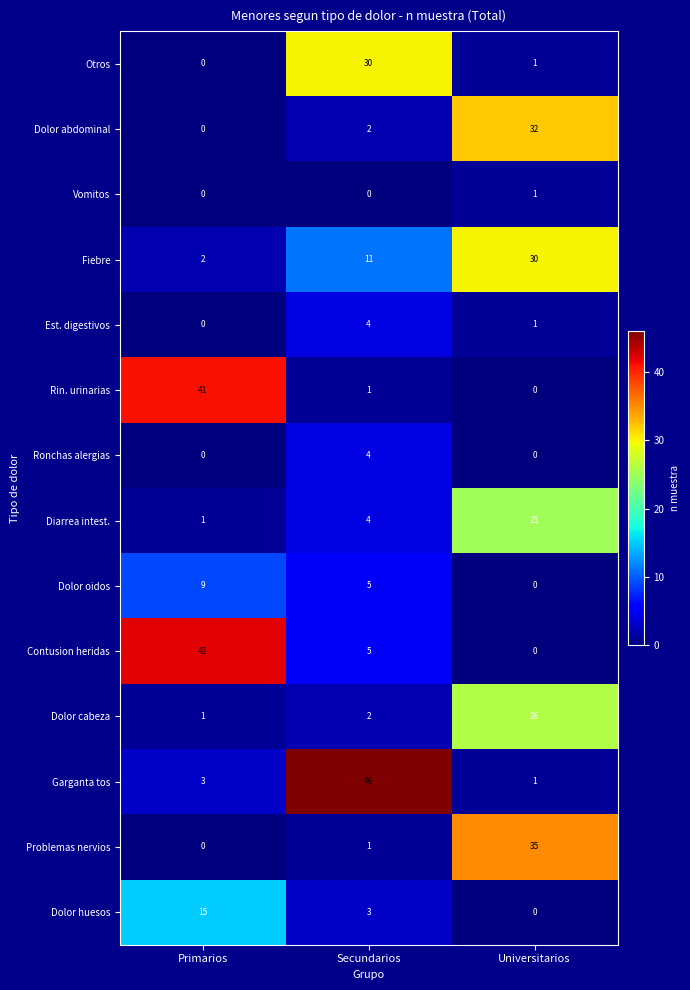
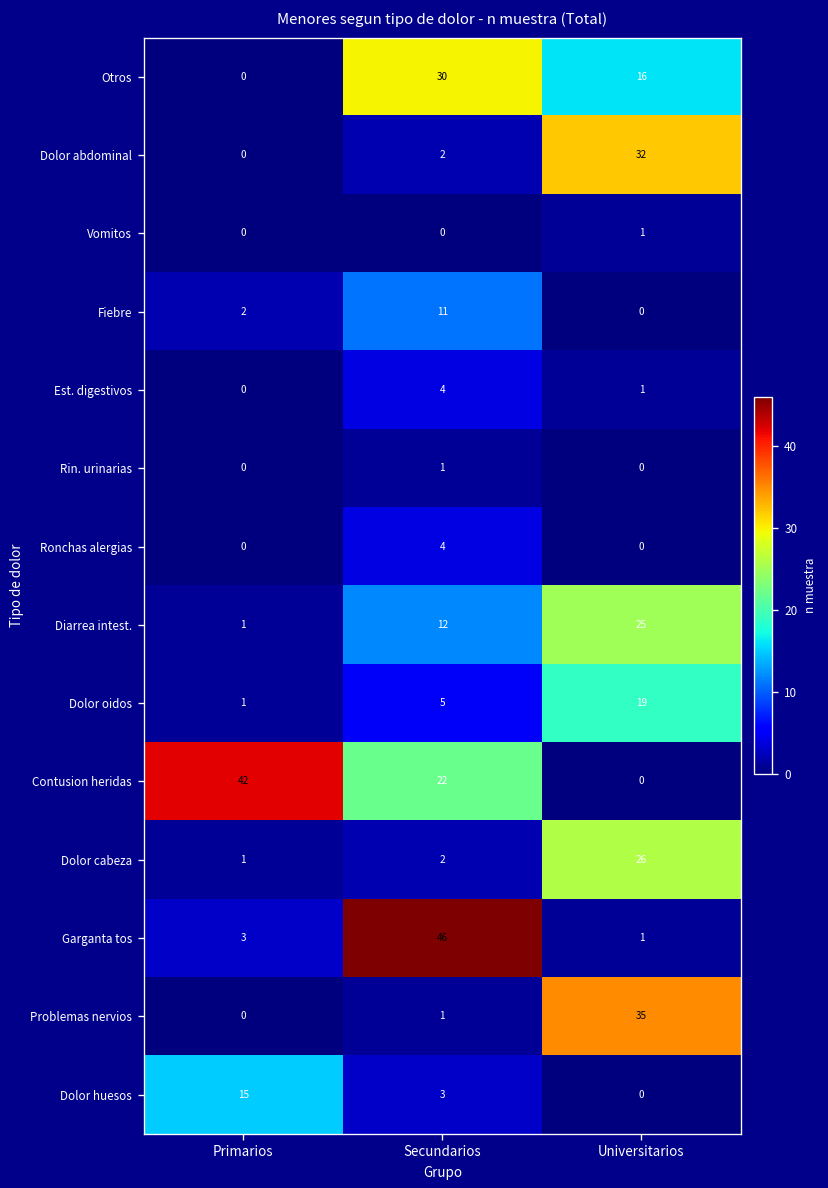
  {
    "Otros": {
      "Primarios": 0,
      "Secundarios": 30,
-     "Universitarios": 1
+     "Universitarios": 16
    },
    "Dolor abdominal": {
      "Primarios": 0,
      "Secundarios": 2,
      "Universitarios": 32
    },
    "Vomitos": {
      "Primarios": 0,
      "Secundarios": 0,
      "Universitarios": 1
    },
    "Fiebre": {
      "Primarios": 2,
      "Secundarios": 11,
-     "Universitarios": 30
+     "Universitarios": 0
    },
    "Est. digestivos": {
      "Primarios": 0,
      "Secundarios": 4,
      "Universitarios": 1
    },
    "Rin. urinarias": {
-     "Primarios": 41,
+     "Primarios": 0,
      "Secundarios": 1,
      "Universitarios": 0
    },
    "Ronchas alergias": {
      "Primarios": 0,
      "Secundarios": 4,
      "Universitarios": 0
    },
    "Diarrea intest.": {
      "Primarios": 1,
-     "Secundarios": 4,
+     "Secundarios": 12,
      "Universitarios": 25
    },
    "Dolor oidos": {
-     "Primarios": 9,
+     "Primarios": 1,
      "Secundarios": 5,
-     "Universitarios": 0
+     "Universitarios": 19
    },
    "Contusion heridas": {
      "Primarios": 42,
-     "Secundarios": 5,
+     "Secundarios": 22,
      "Universitarios": 0
    },
    "Dolor cabeza": {
      "Primarios": 1,
      "Secundarios": 2,
      "Universitarios": 26
    },
    "Garganta tos": {
      "Primarios": 3,
      "Secundarios": 46,
      "Universitarios": 1
    },
    "Problemas nervios": {
      "Primarios": 0,
      "Secundarios": 1,
      "Universitarios": 35
    },
    "Dolor huesos": {
      "Primarios": 15,
      "Secundarios": 3,
      "Universitarios": 0
    }
  }
